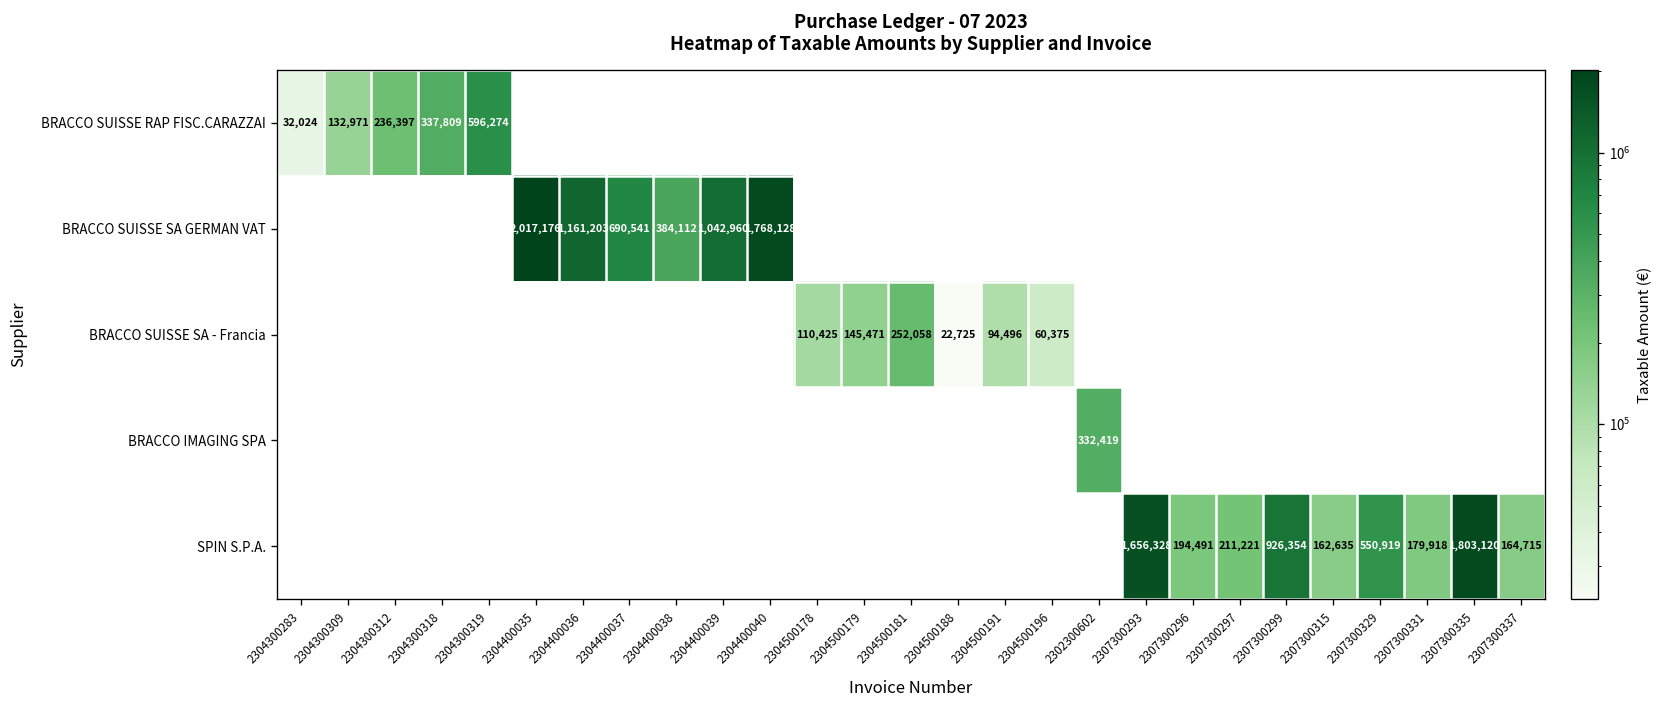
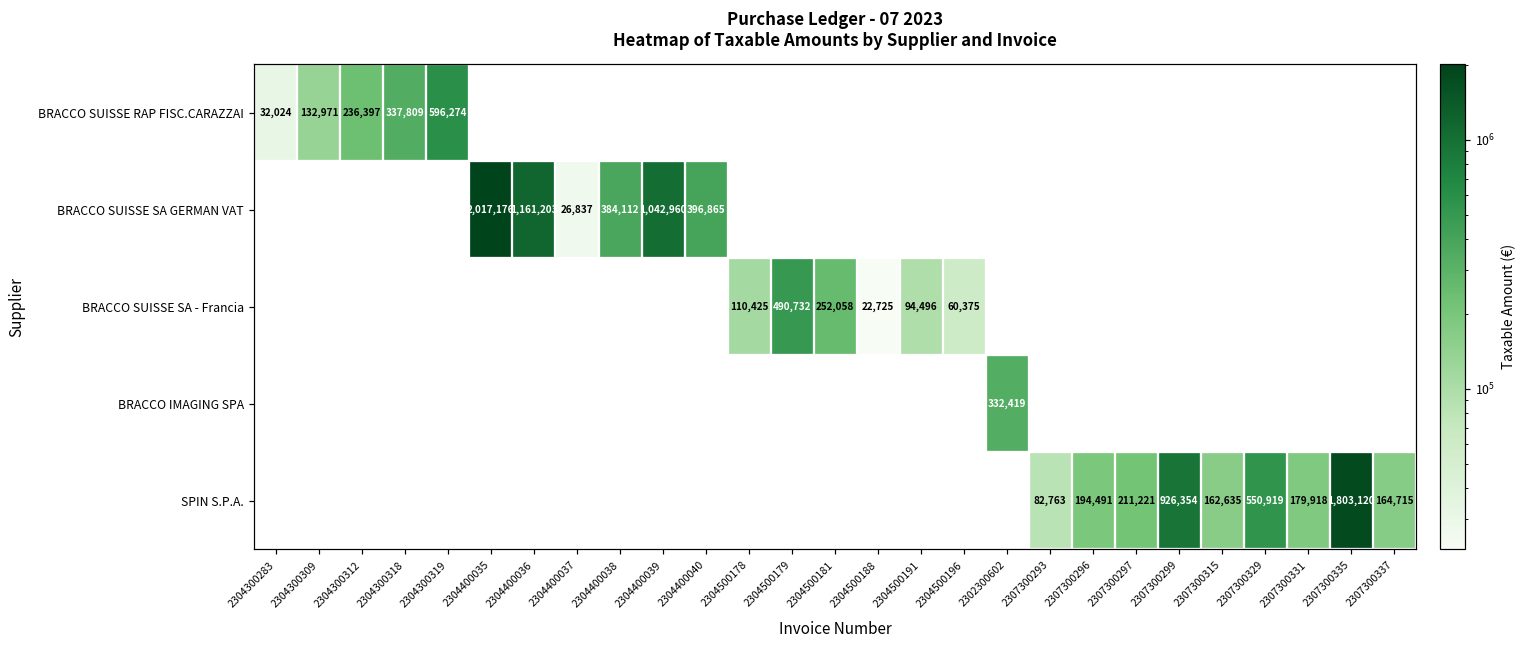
  {
    "BRACCO SUISSE RAP FISC.CARAZZAI": {
      "2304300283": "32,024",
      "2304300309": "132,971",
      "2304300312": "236,397",
      "2304300318": "337,809",
      "2304300319": "596,274"
    },
    "BRACCO SUISSE SA GERMAN VAT": {
      "2304400035": "2,017,176",
      "2304400036": "1,161,203",
-     "2304400037": "690,541",
+     "2304400037": "26,837",
      "2304400038": "384,112",
      "2304400039": "1,042,960",
-     "2304400040": "1,768,128"
+     "2304400040": "396,865"
    },
    "BRACCO SUISSE SA - Francia": {
      "2304500178": "110,425",
-     "2304500179": "145,471",
+     "2304500179": "490,732",
      "2304500181": "252,058",
      "2304500188": "22,725",
      "2304500191": "94,496",
      "2304500196": "60,375"
    },
    "BRACCO IMAGING SPA": {
      "2302300602": "332,419"
    },
    "SPIN S.P.A.": {
-     "2307300293": "1,656,328",
+     "2307300293": "82,763",
      "2307300296": "194,491",
      "2307300297": "211,221",
      "2307300299": "926,354",
      "2307300315": "162,635",
      "2307300329": "550,919",
      "2307300331": "179,918",
      "2307300335": "1,803,120",
      "2307300337": "164,715"
    }
  }
